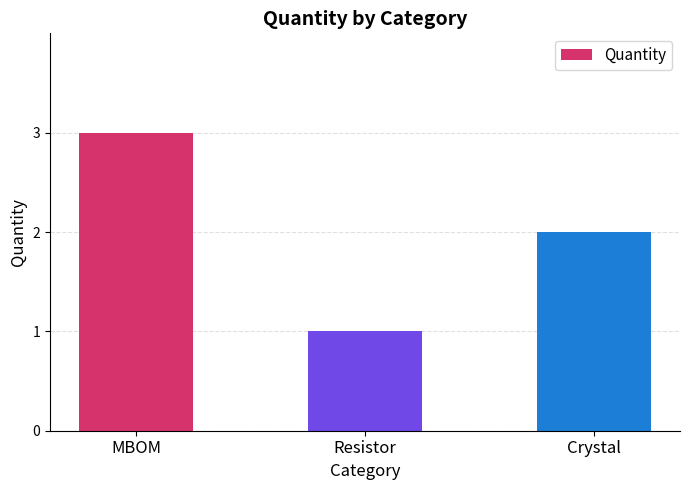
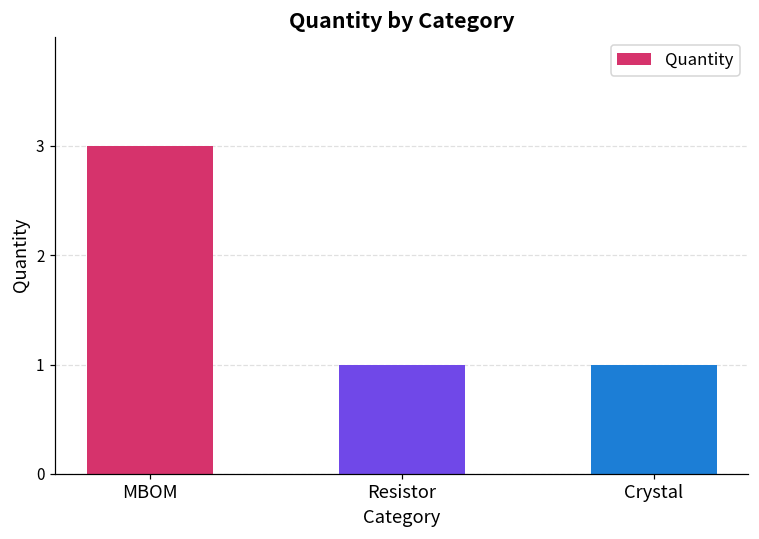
  {
    "MBOM": 3,
    "Resistor": 1,
-   "Crystal": 2
+   "Crystal": 1
  }
